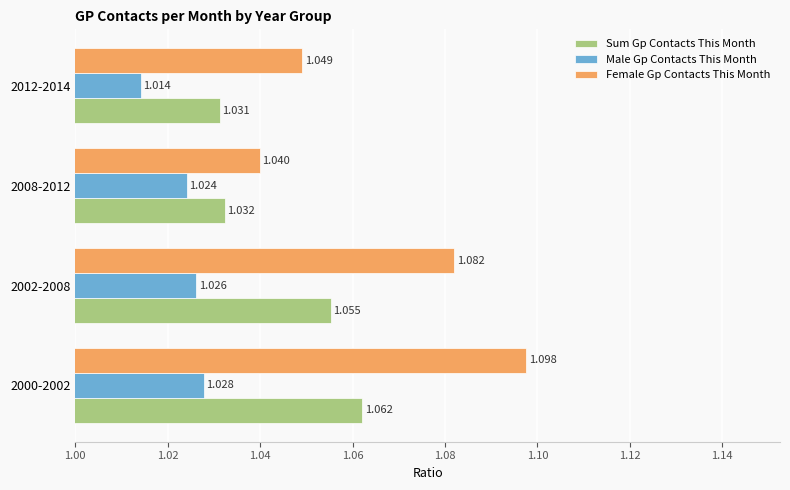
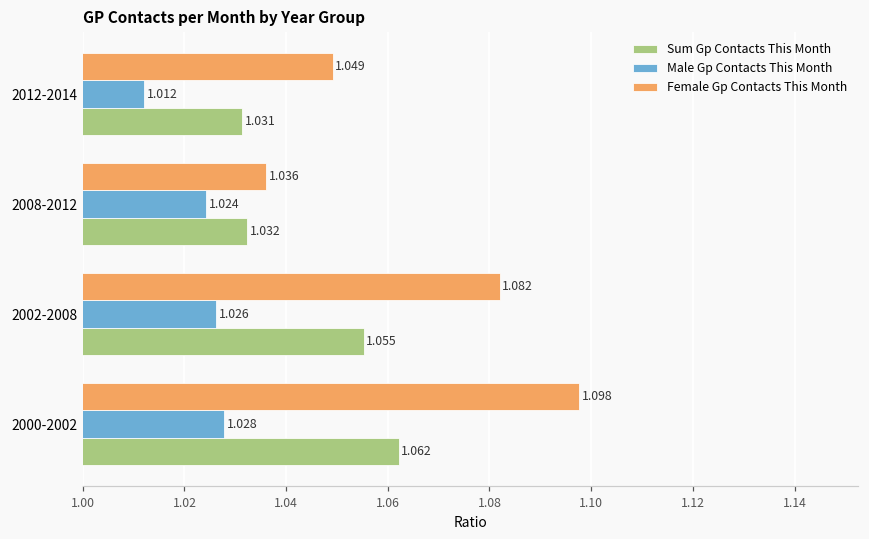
  {
    "Sum Gp Contacts This Month": {
      "2012-2014": 1.031,
      "2008-2012": 1.032,
      "2002-2008": 1.055,
      "2000-2002": 1.062
    },
    "Male Gp Contacts This Month": {
-     "2012-2014": 1.014,
+     "2012-2014": 1.012,
      "2008-2012": 1.024,
      "2002-2008": 1.026,
      "2000-2002": 1.028
    },
    "Female Gp Contacts This Month": {
      "2012-2014": 1.049,
-     "2008-2012": 1.040,
+     "2008-2012": 1.036,
      "2002-2008": 1.082,
      "2000-2002": 1.098
    }
  }
